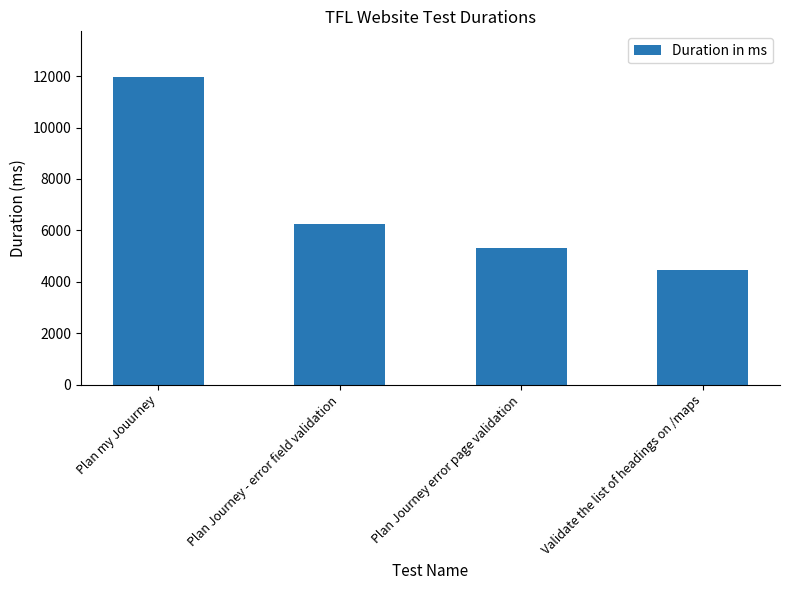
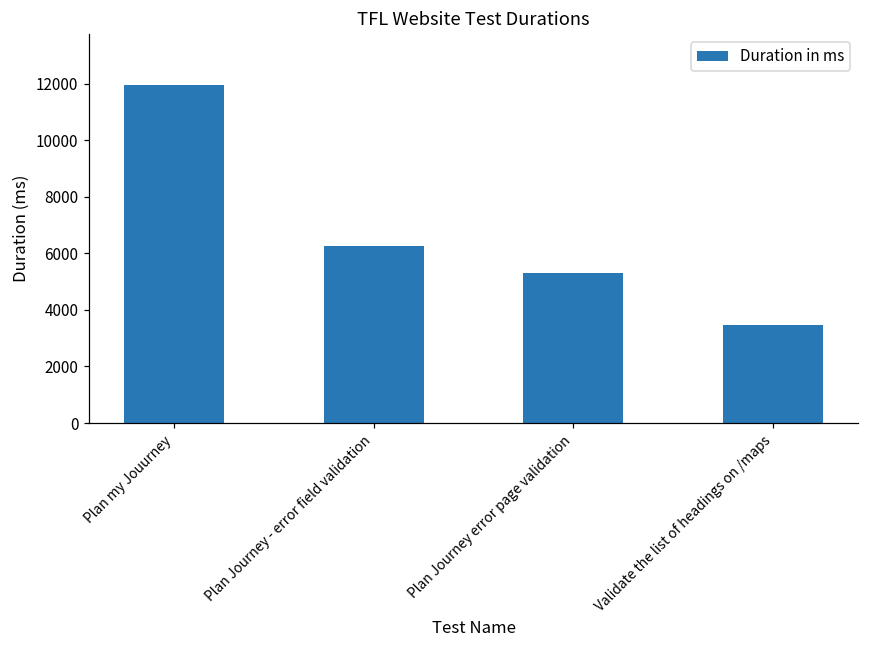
  {
    "Plan my Jouurney": 12000,
    "Plan Journey - error field validation": 6300,
    "Plan Journey error page validation": 5300,
-   "Validate the list of headings on /maps": 4500
+   "Validate the list of headings on /maps": 3500
  }
